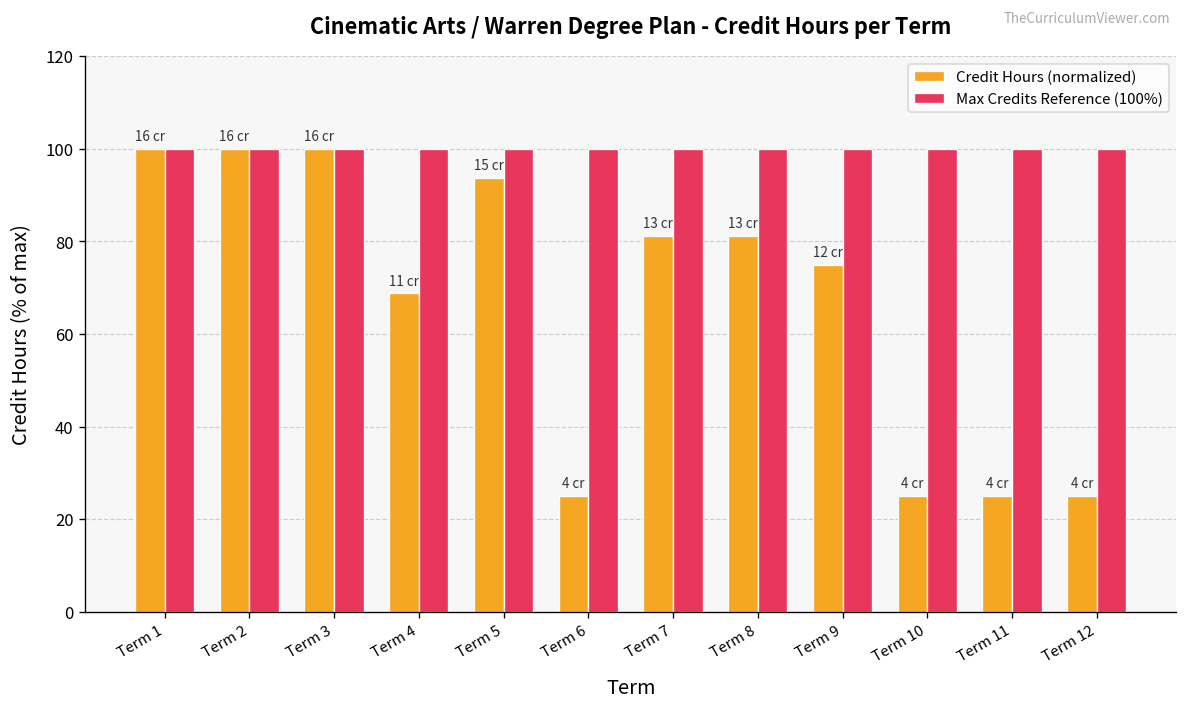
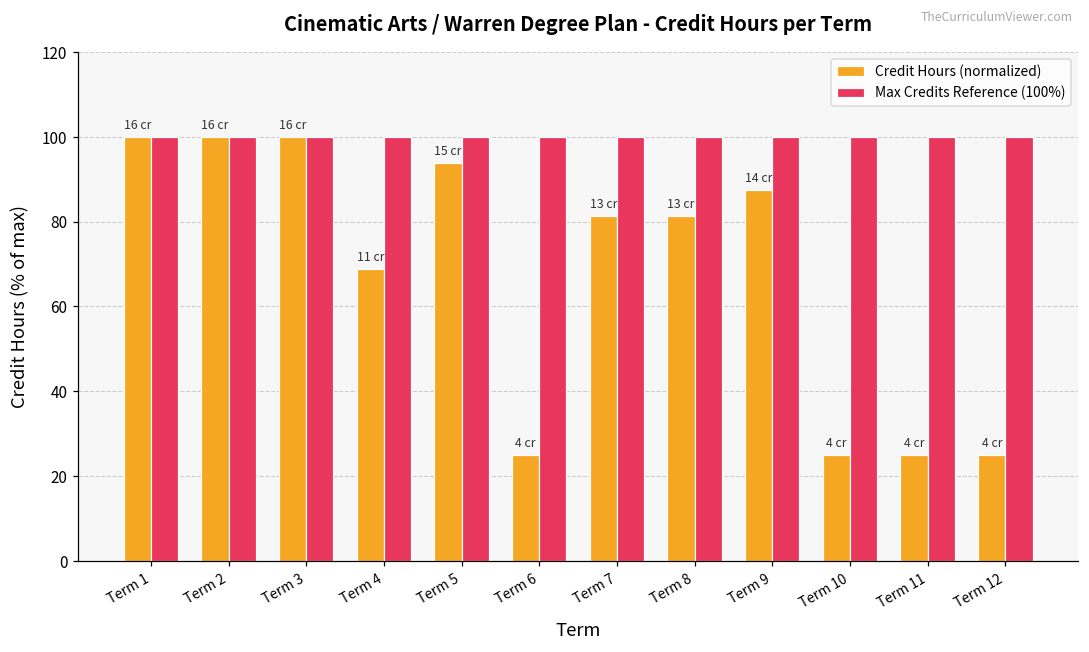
  {
    "Credit Hours (normalized)": {
-     "Term 9": 12
+     "Term 9": 14
    },
    "Max Credits Reference (100%)": {
      "Term 1": 100,
      "Term 2": 100,
      "Term 3": 100,
      "Term 4": 100,
      "Term 5": 100,
      "Term 6": 100,
      "Term 7": 100,
      "Term 8": 100,
      "Term 9": 100,
      "Term 10": 100,
      "Term 11": 100,
      "Term 12": 100
    }
  }
